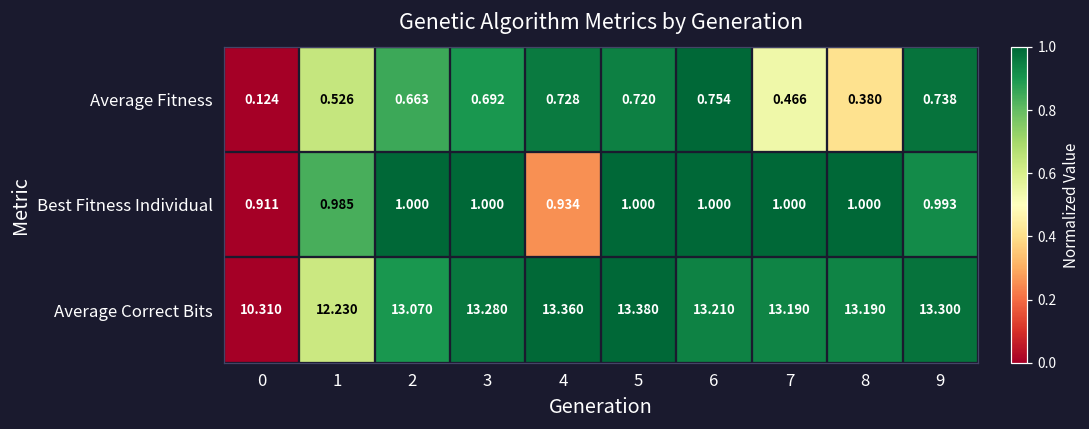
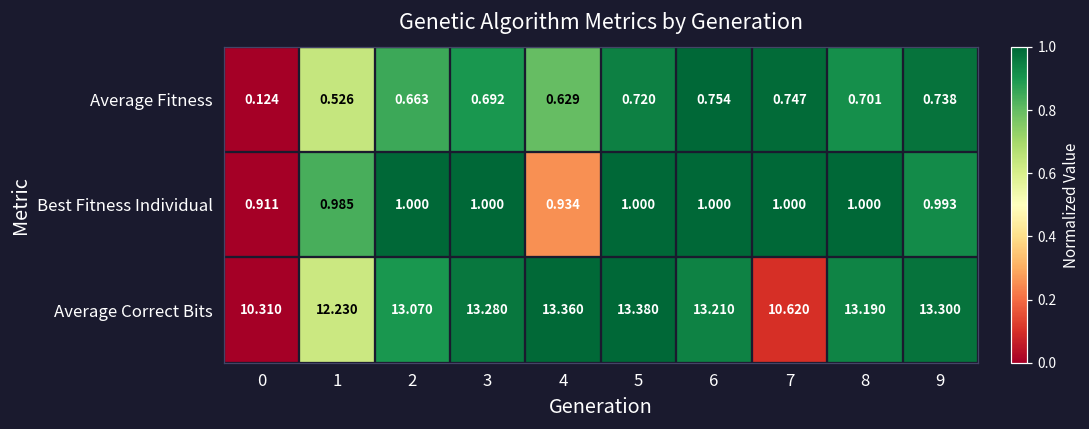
  {
    "Average Fitness": {
      "0": 0.124,
      "1": 0.526,
      "2": 0.663,
      "3": 0.692,
-     "4": 0.728,
+     "4": 0.629,
      "5": 0.720,
      "6": 0.754,
-     "7": 0.466,
-     "8": 0.380,
+     "7": 0.747,
+     "8": 0.701,
      "9": 0.738
    },
    "Best Fitness Individual": {
      "0": 0.911,
      "1": 0.985,
      "2": 1.000,
      "3": 1.000,
      "4": 0.934,
      "5": 1.000,
      "6": 1.000,
      "7": 1.000,
      "8": 1.000,
      "9": 0.993
    },
    "Average Correct Bits": {
      "0": 10.310,
      "1": 12.230,
      "2": 13.070,
      "3": 13.280,
      "4": 13.360,
      "5": 13.380,
      "6": 13.210,
-     "7": 13.190,
+     "7": 10.620,
      "8": 13.190,
      "9": 13.300
    }
  }
